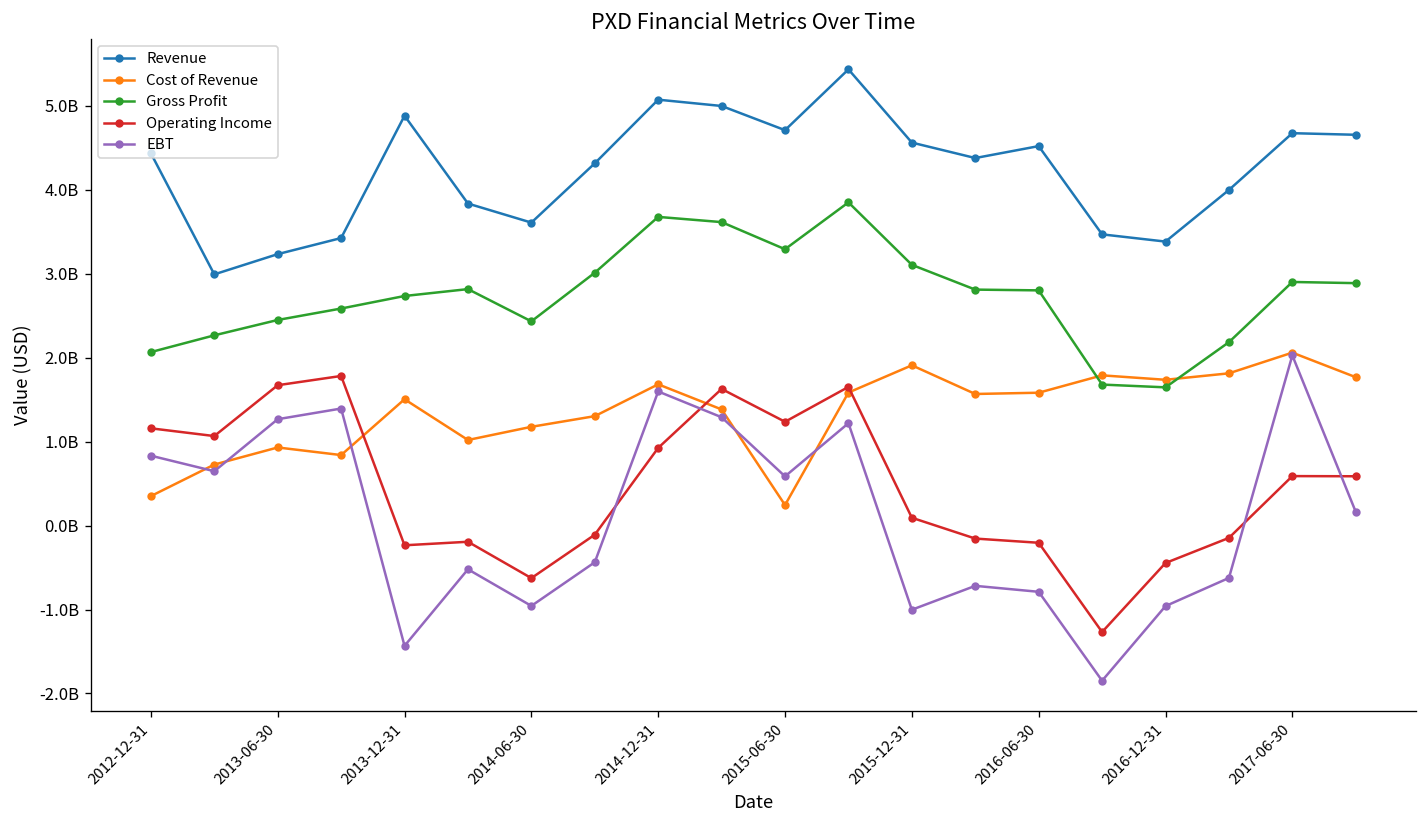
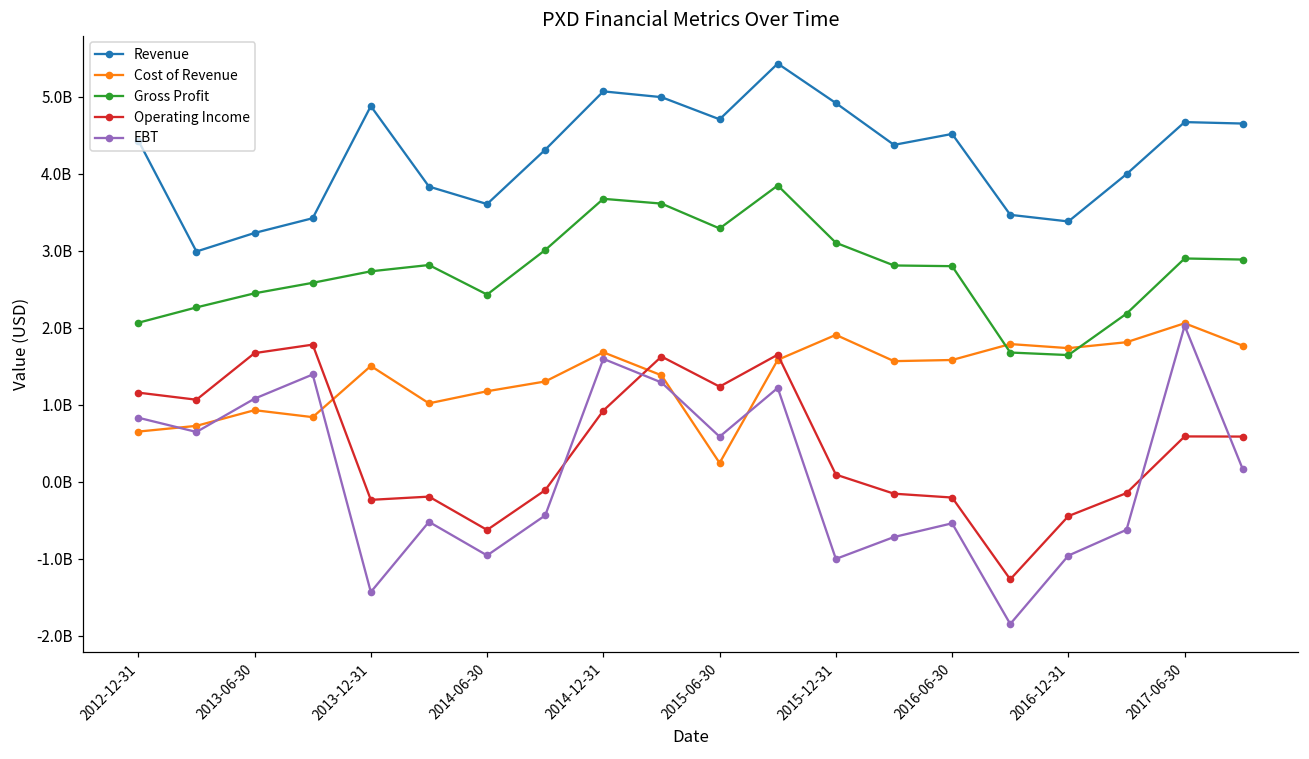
  {
    "Revenue": {
      "2013-06-30": 3200000000,
      "2013-12-31": 4900000000,
      "2014-06-30": 3600000000,
      "2014-12-31": 5100000000,
      "2015-06-30": 4700000000,
-     "2015-12-31": 4600000000,
+     "2015-12-31": 4900000000,
      "2016-06-30": 4500000000,
      "2016-12-31": 3400000000,
      "2017-06-30": 4700000000
    },
    "Cost of Revenue": {
-     "2012-12-31": 400000000,
+     "2012-12-31": 700000000,
      "2013-06-30": 900000000,
      "2013-12-31": 1500000000,
      "2014-06-30": 1200000000,
      "2014-12-31": 1700000000,
      "2015-06-30": 200000000,
      "2015-12-31": 1900000000,
      "2016-06-30": 1600000000,
      "2016-12-31": 1700000000
    },
    "Gross Profit": {
      "2012-12-31": 2100000000,
      "2013-06-30": 2400000000,
      "2013-12-31": 2700000000,
      "2014-06-30": 2400000000,
      "2014-12-31": 3700000000,
      "2015-06-30": 3300000000,
      "2015-12-31": 3100000000,
      "2016-06-30": 2800000000,
      "2016-12-31": 1600000000,
      "2017-06-30": 2900000000
    },
    "Operating Income": {
      "2012-12-31": 1200000000,
      "2013-06-30": 1700000000,
      "2013-12-31": -200000000,
      "2014-06-30": -600000000,
      "2014-12-31": 900000000,
      "2015-06-30": 1200000000,
      "2015-12-31": 100000000,
      "2016-06-30": -200000000,
      "2016-12-31": -400000000,
      "2017-06-30": 600000000
    },
    "EBT": {
      "2012-12-31": 800000000,
-     "2013-06-30": 1300000000,
+     "2013-06-30": 1100000000,
      "2013-12-31": -1400000000,
      "2014-06-30": -1000000000,
      "2014-12-31": 1600000000,
      "2015-06-30": 600000000,
      "2015-12-31": -1000000000,
-     "2016-06-30": -800000000,
+     "2016-06-30": -500000000,
      "2016-12-31": -1000000000
    }
  }
